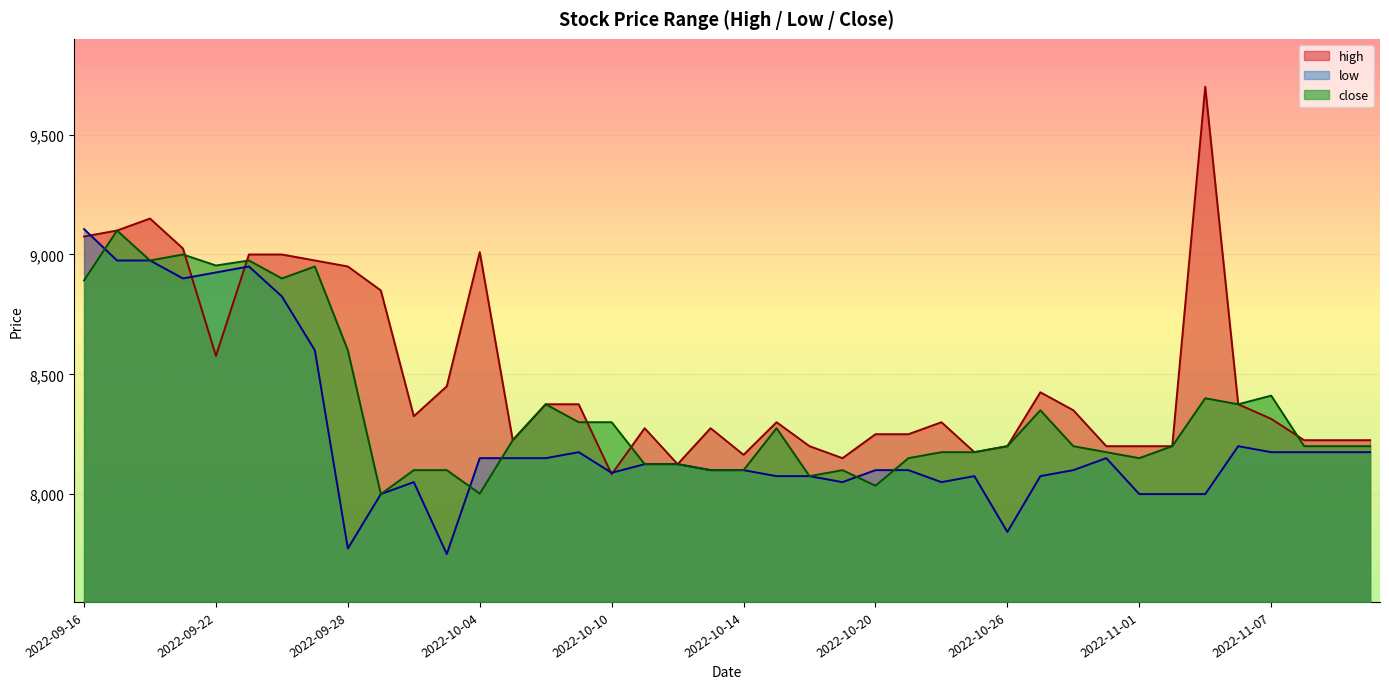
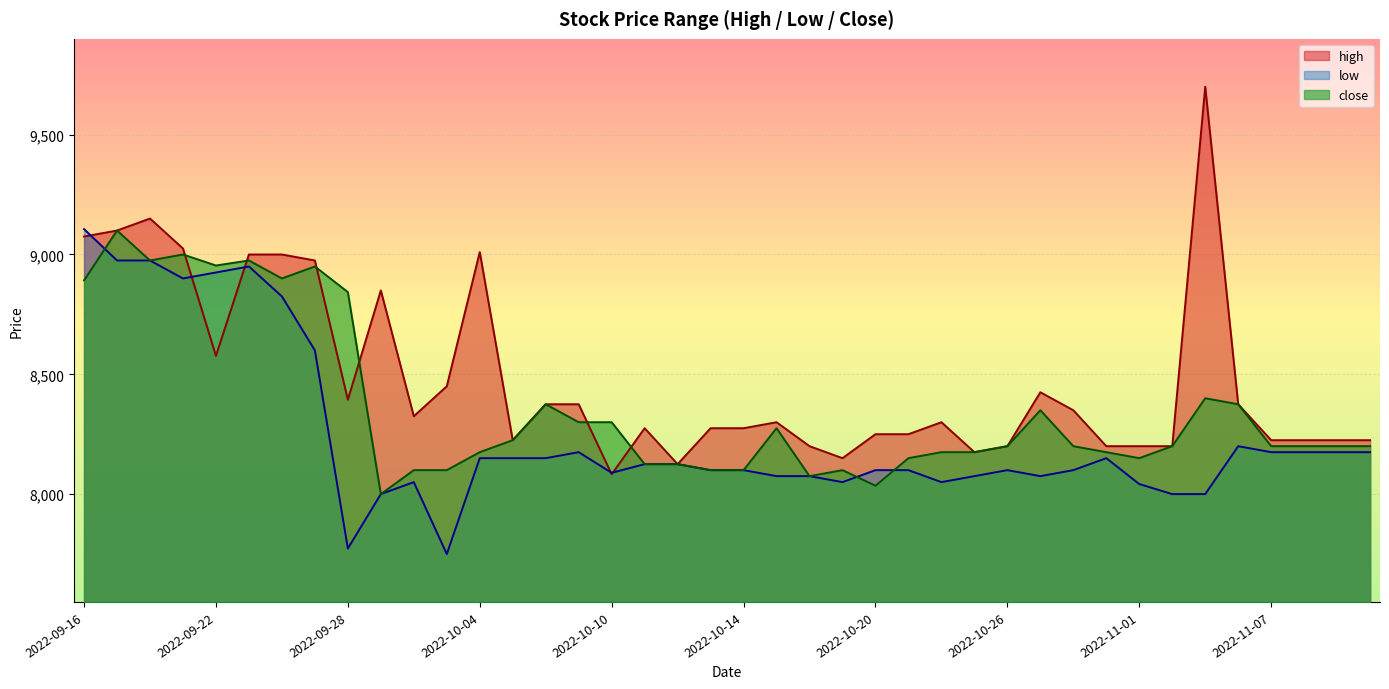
  {
    "high": {
      "2022-09-16": "9,080",
      "2022-09-22": "8,580",
-     "2022-09-28": "8,950",
+     "2022-09-28": "8,390",
      "2022-10-04": "9,010",
-     "2022-10-14": "8,160",
+     "2022-10-14": "8,280",
      "2022-10-20": "8,250",
      "2022-11-01": "8,200",
-     "2022-11-07": "8,310"
+     "2022-11-07": "8,230"
    },
    "low": {
      "2022-09-16": "9,110",
      "2022-09-22": "8,930",
      "2022-09-28": "7,770",
      "2022-10-04": "8,150",
      "2022-10-20": "8,100",
-     "2022-10-26": "7,840",
-     "2022-11-01": "8,000",
+     "2022-10-26": "8,100",
+     "2022-11-01": "8,040",
      "2022-11-07": "8,180"
    },
    "close": {
      "2022-09-16": "8,890",
      "2022-09-22": "8,950",
-     "2022-09-28": "8,600",
-     "2022-10-04": "8,000",
+     "2022-09-28": "8,840",
+     "2022-10-04": "8,180",
      "2022-10-10": "8,300",
      "2022-10-20": "8,040",
      "2022-11-01": "8,150",
-     "2022-11-07": "8,410"
+     "2022-11-07": "8,200"
    }
  }
